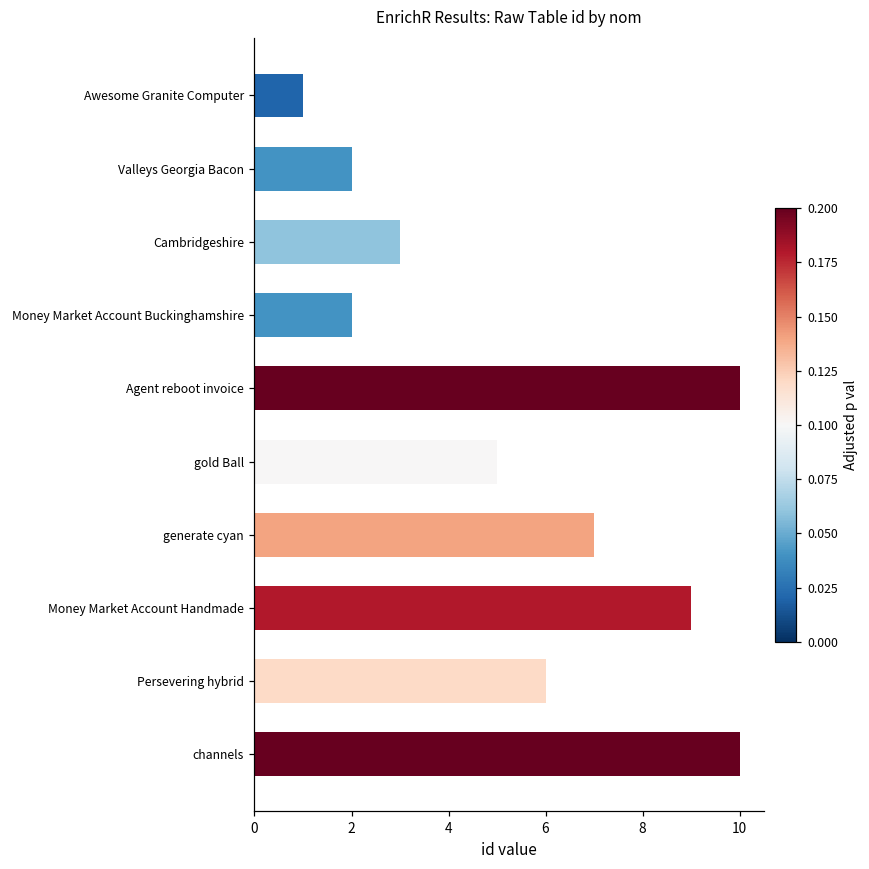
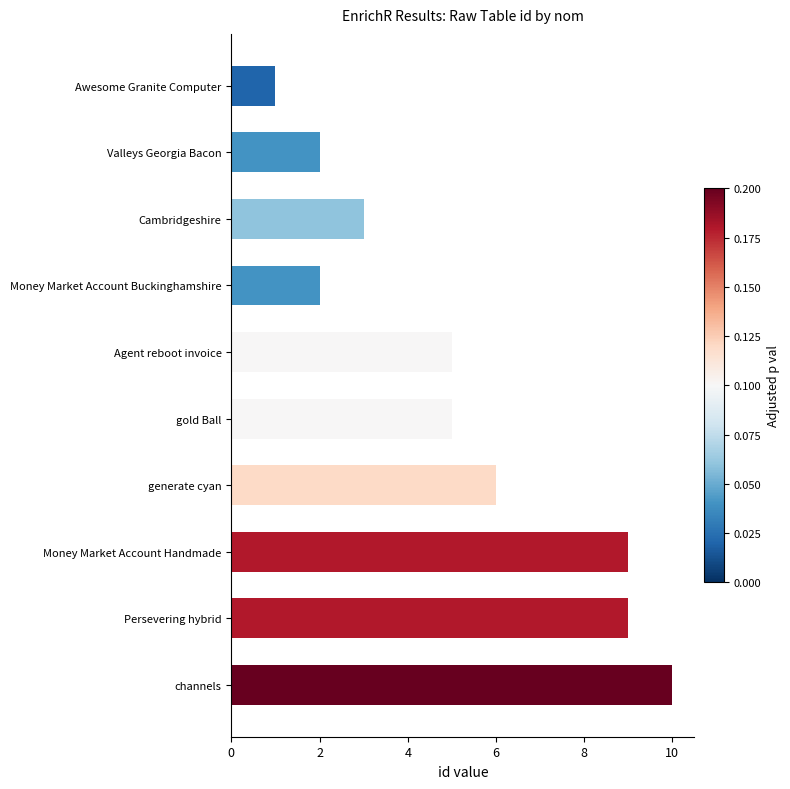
  {
    "Awesome Granite Computer": 1,
    "Valleys Georgia Bacon": 2,
    "Cambridgeshire": 3,
    "Money Market Account Buckinghamshire": 2,
-   "Agent reboot invoice": 10,
+   "Agent reboot invoice": 5,
    "gold Ball": 5,
-   "generate cyan": 7,
+   "generate cyan": 6,
    "Money Market Account Handmade": 9,
-   "Persevering hybrid": 6,
+   "Persevering hybrid": 9,
    "channels": 10
  }
